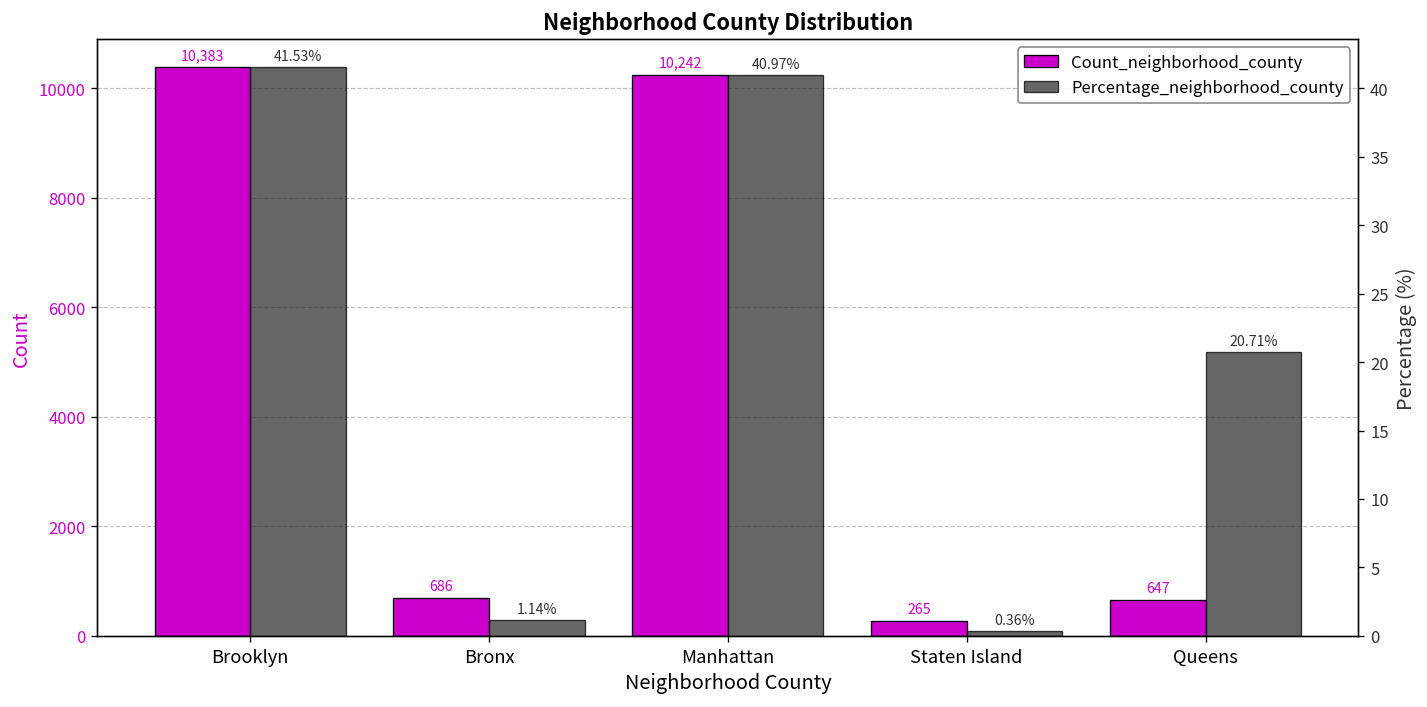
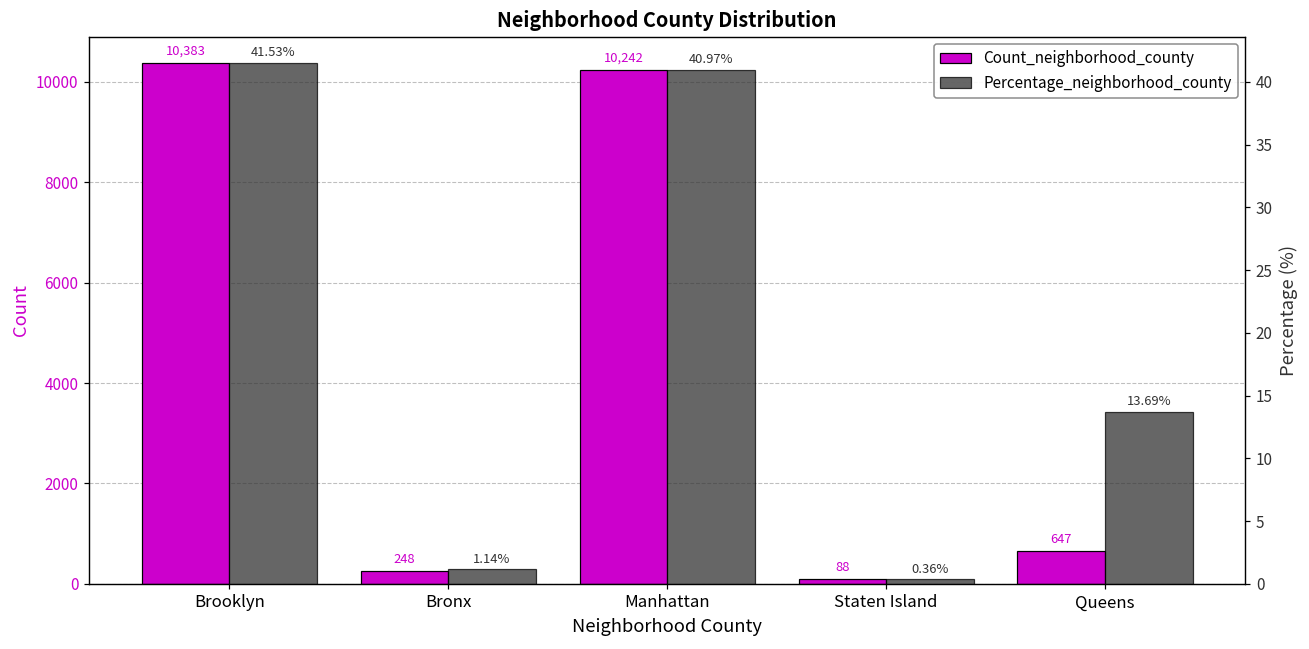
  {
    "Count_neighborhood_county": {
      "Brooklyn": "10,383",
-     "Bronx": "686",
+     "Bronx": "248",
      "Manhattan": "10,242",
-     "Staten Island": "265",
+     "Staten Island": "88",
      "Queens": "647"
    },
    "Percentage_neighborhood_county": {
      "Brooklyn": "41.53%",
      "Bronx": "1.14%",
      "Manhattan": "40.97%",
      "Staten Island": "0.36%",
-     "Queens": "20.71%"
+     "Queens": "13.69%"
    }
  }
